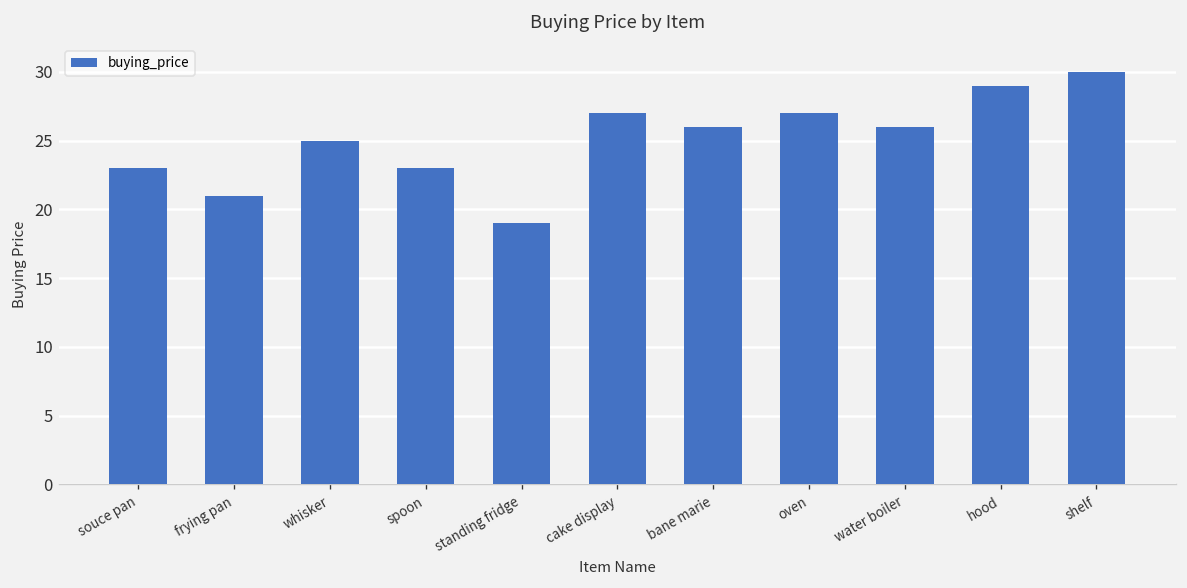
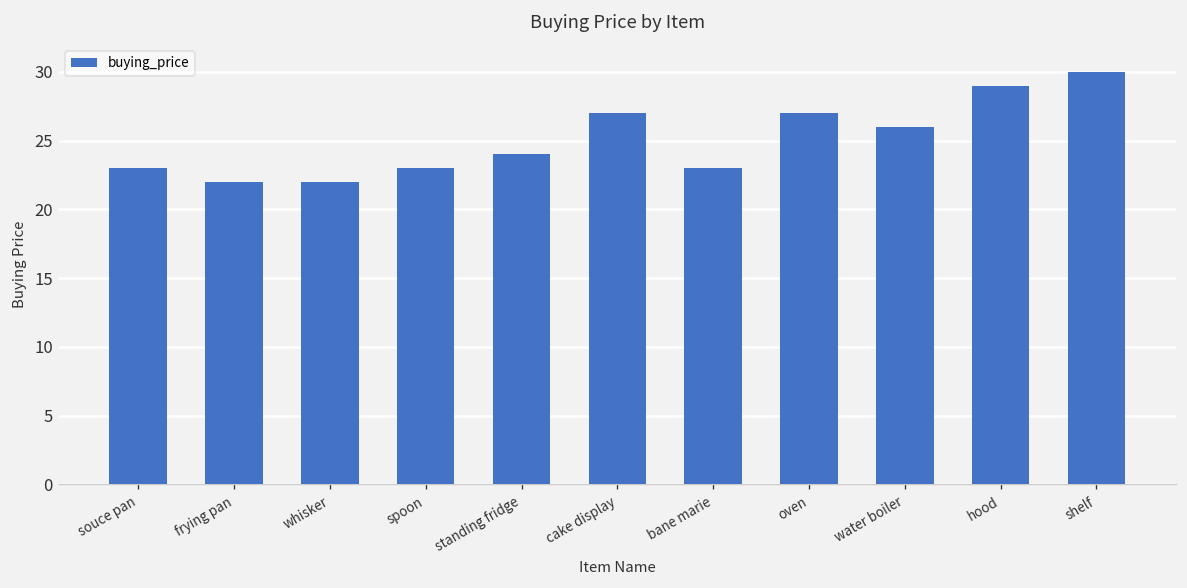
  {
    "souce pan": 23,
-   "frying pan": 21,
-   "whisker": 25,
+   "frying pan": 22,
+   "whisker": 22,
    "spoon": 23,
-   "standing fridge": 19,
+   "standing fridge": 24,
    "cake display": 27,
-   "bane marie": 26,
+   "bane marie": 23,
    "oven": 27,
    "water boiler": 26,
    "hood": 29,
    "shelf": 30
  }
